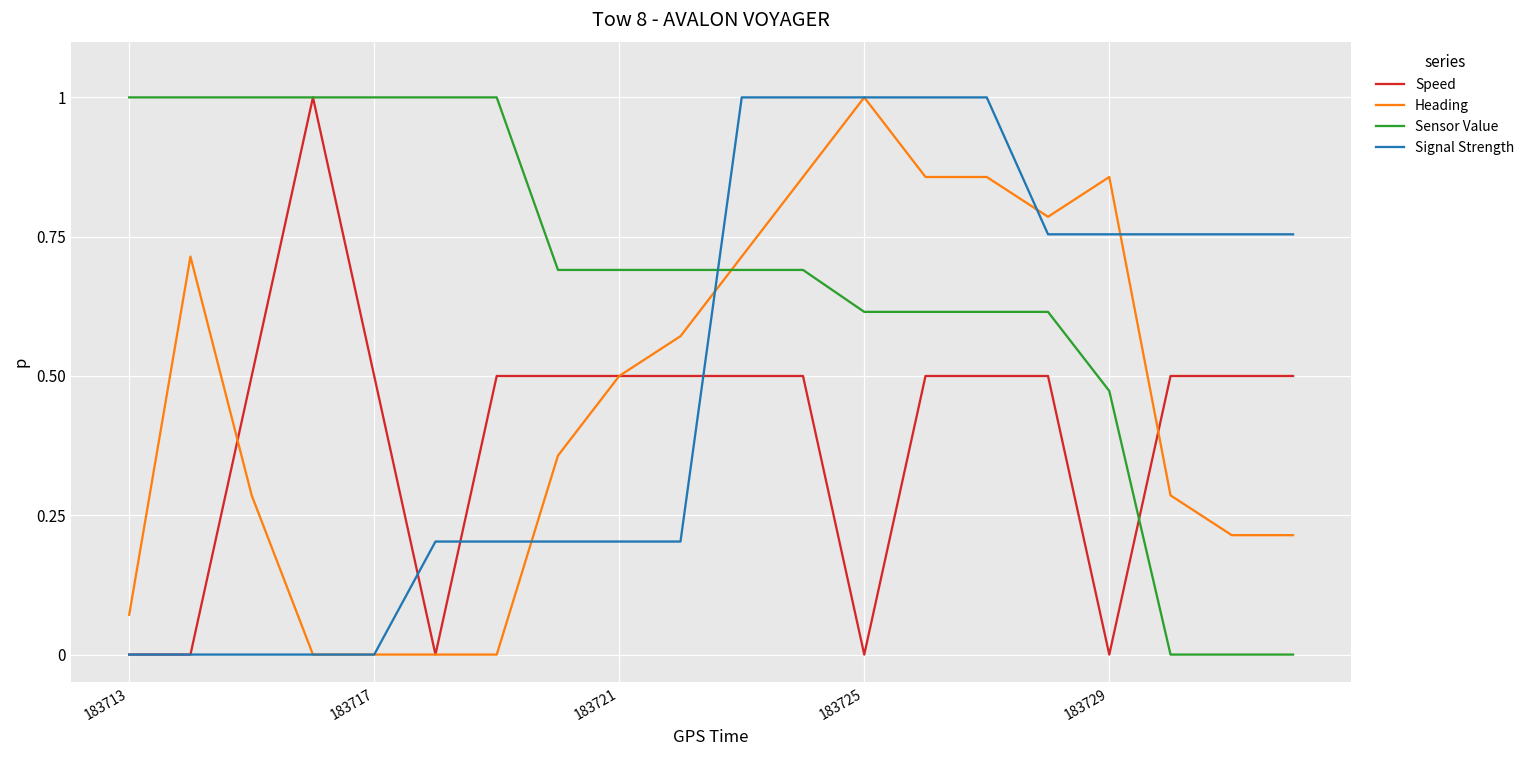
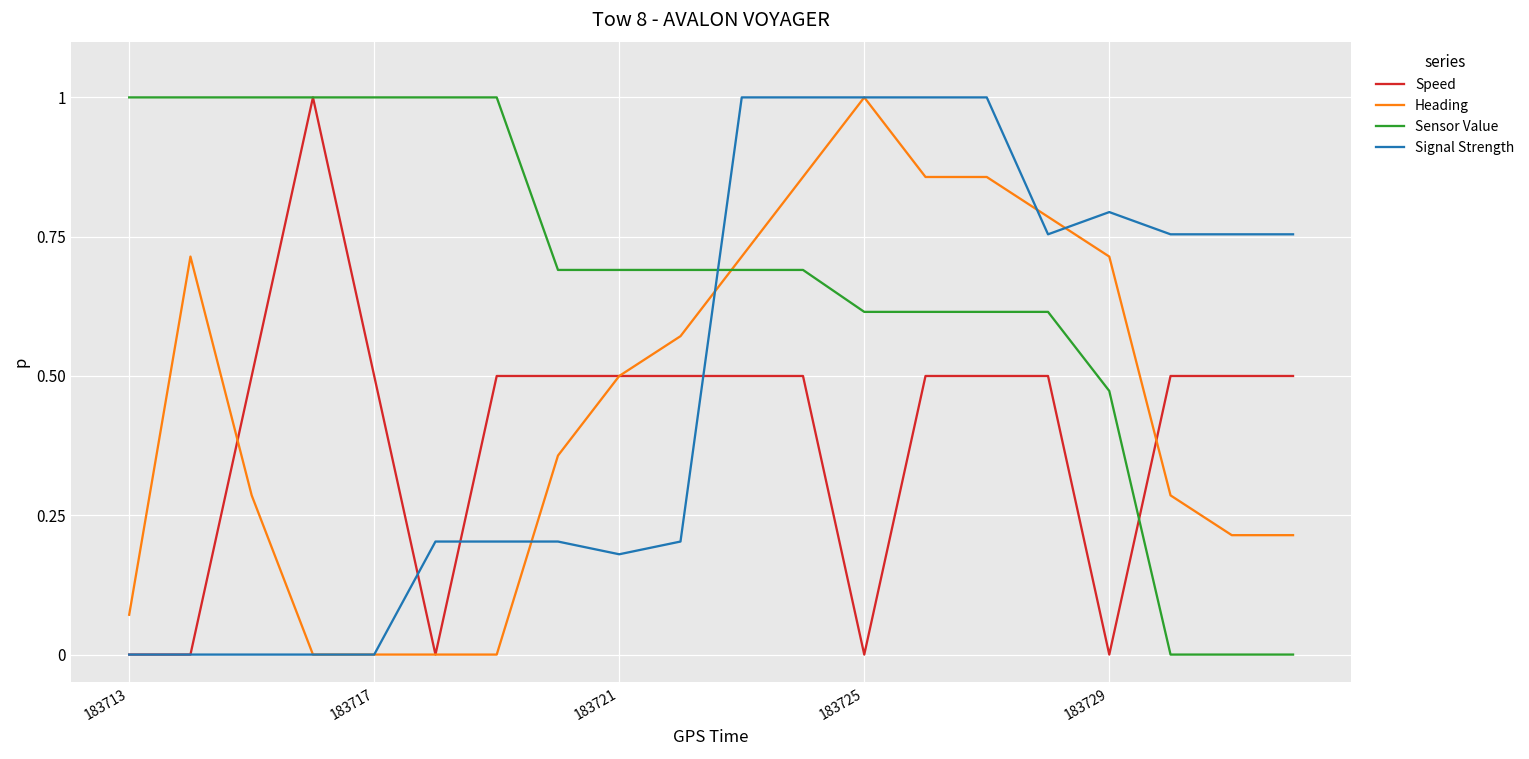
  {
    "Speed": {
      "183717": 0.50,
      "183725": 0.00,
      "183729": 0.00
    },
    "Heading": {
      "183713": 0.07,
-     "183729": 0.86
+     "183729": 0.71
    },
    "Sensor Value": {
      "183713": 1.00,
      "183717": 1.00,
      "183721": 0.69,
      "183725": 0.62,
      "183729": 0.47
    },
    "Signal Strength": {
-     "183721": 0.20,
-     "183729": 0.75
+     "183721": 0.18,
+     "183729": 0.79
    }
  }
